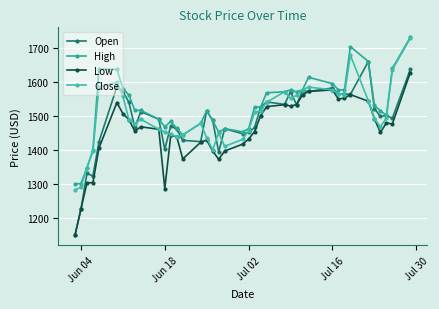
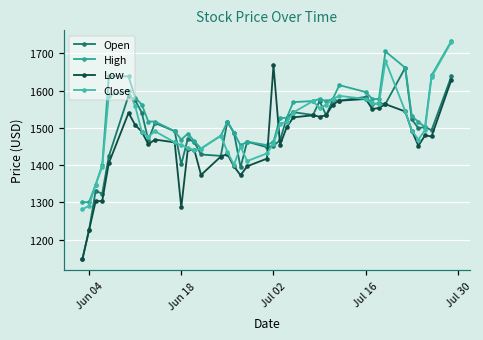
  {
    "Open": {
      "Jun 18": 1400
    },
    "Low": {
      "Jun 18": 1290,
-     "Jul 02": 1430
+     "Jul 02": 1670
    }
  }
